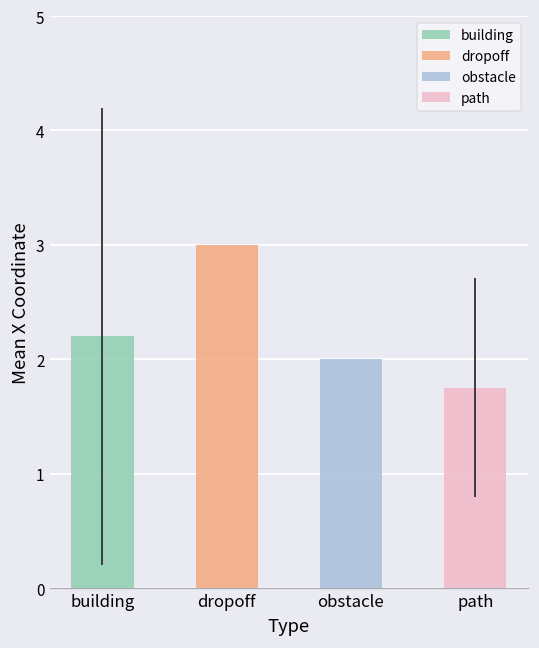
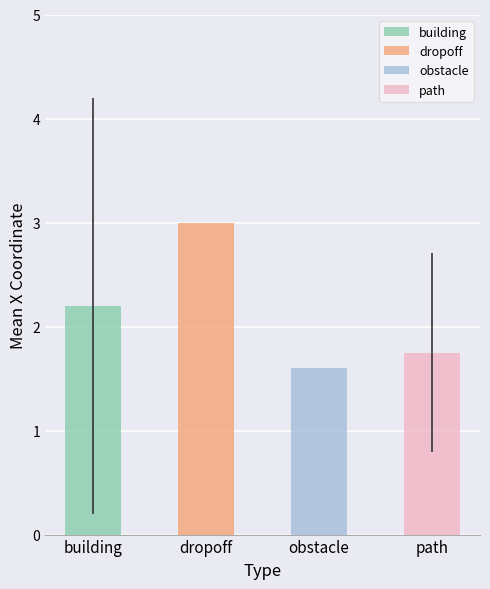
  {
    "building": 2.2,
    "dropoff": 3.0,
-   "obstacle": 2.0,
+   "obstacle": 1.6,
    "path": 1.75
  }
